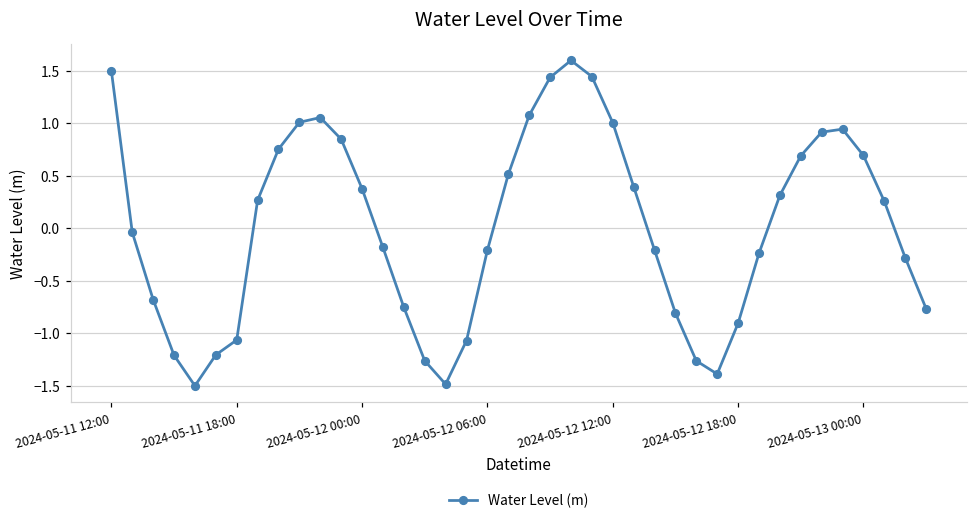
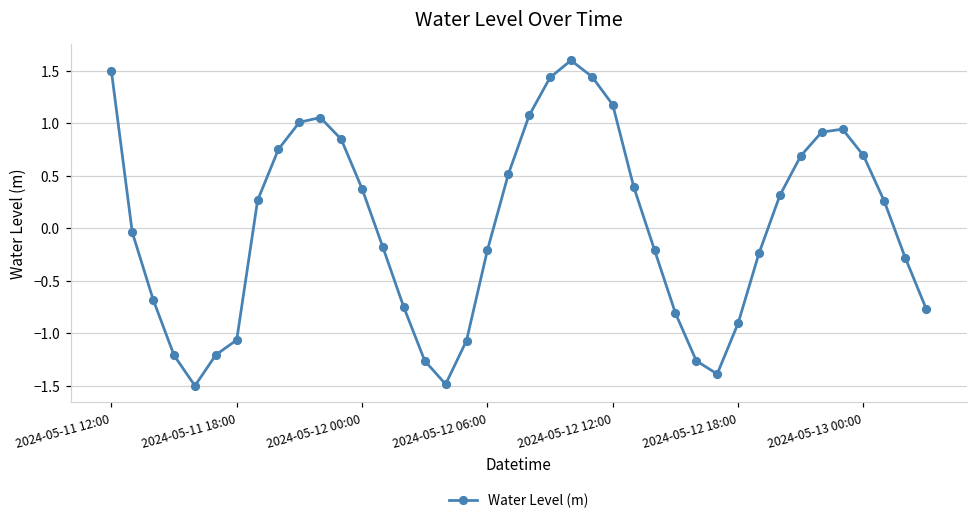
  {
    "2024-05-11 12:00": 1.5,
    "2024-05-11 18:00": -1.1,
    "2024-05-12 00:00": 0.4,
    "2024-05-12 06:00": -0.2,
-   "2024-05-12 12:00": 1.0,
+   "2024-05-12 12:00": 1.2,
    "2024-05-12 18:00": -0.9,
    "2024-05-13 00:00": 0.7
  }
